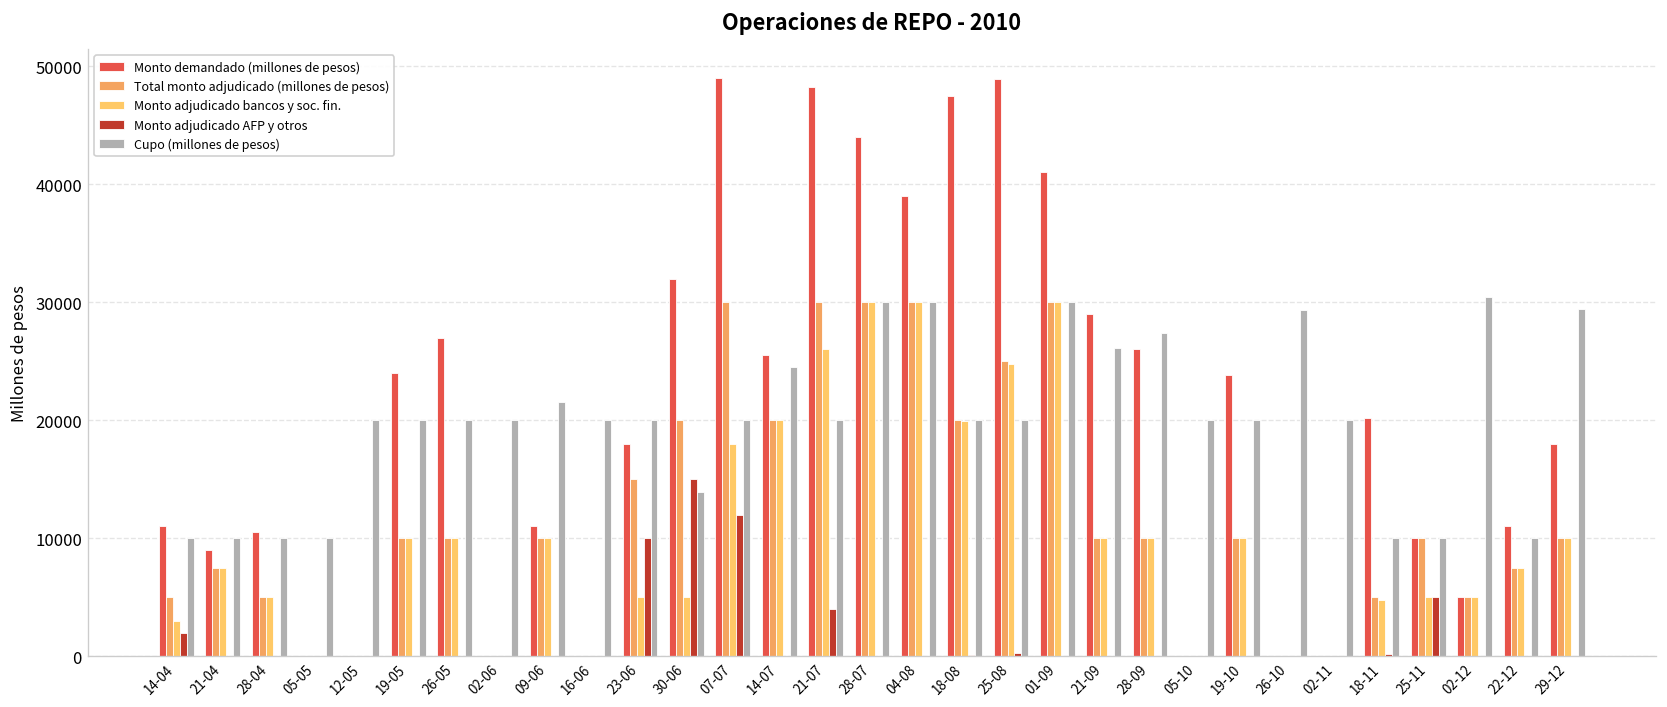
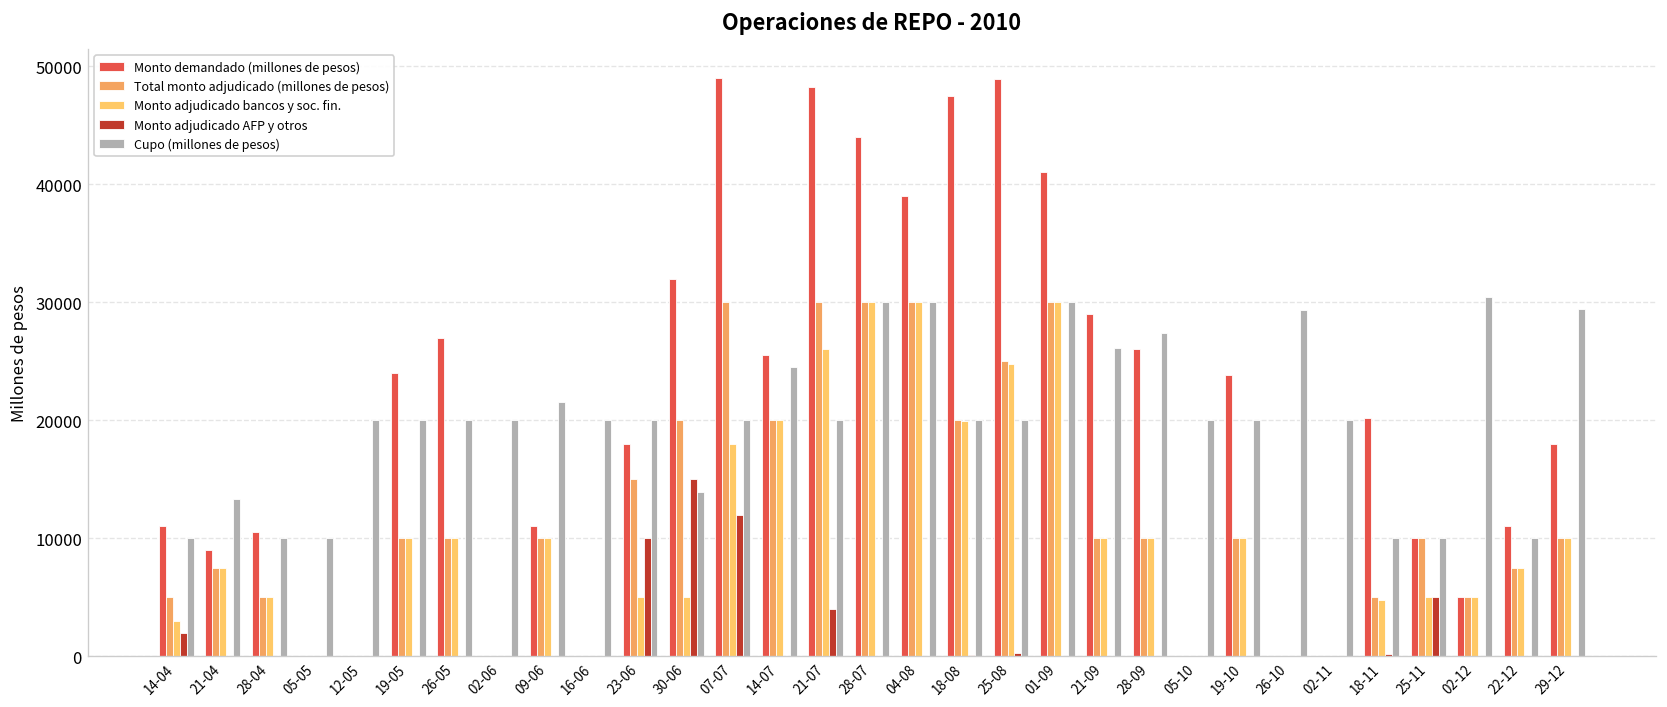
  {
    "Cupo (millones de pesos)": {
      "14-04": 10000,
-     "21-04": 10000,
+     "21-04": 13000,
      "28-04": 10000,
      "05-05": 10000,
      "12-05": 20000,
      "19-05": 20000,
      "26-05": 20000,
      "02-06": 20000,
      "09-06": 22000,
      "16-06": 20000,
      "23-06": 20000,
      "30-06": 14000,
      "07-07": 20000,
      "14-07": 25000,
      "21-07": 20000,
      "28-07": 30000,
      "04-08": 30000,
      "18-08": 20000,
      "25-08": 20000,
      "01-09": 30000,
      "21-09": 26000,
      "28-09": 27000,
      "05-10": 20000,
      "19-10": 20000,
      "26-10": 29000,
      "02-11": 20000,
      "18-11": 10000,
      "25-11": 10000,
      "02-12": 30000,
      "22-12": 10000,
      "29-12": 29000
    }
  }
